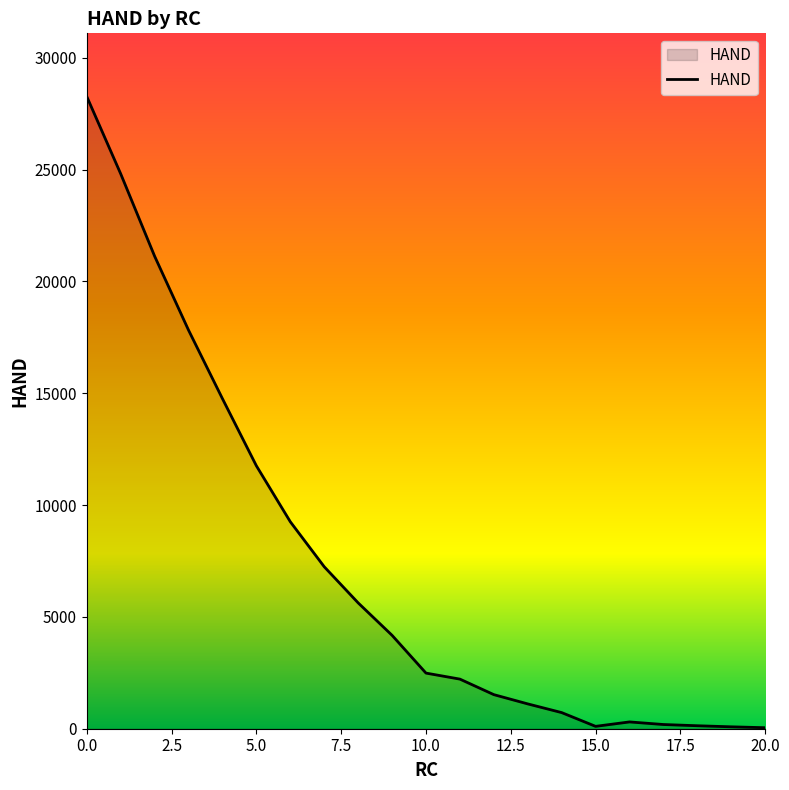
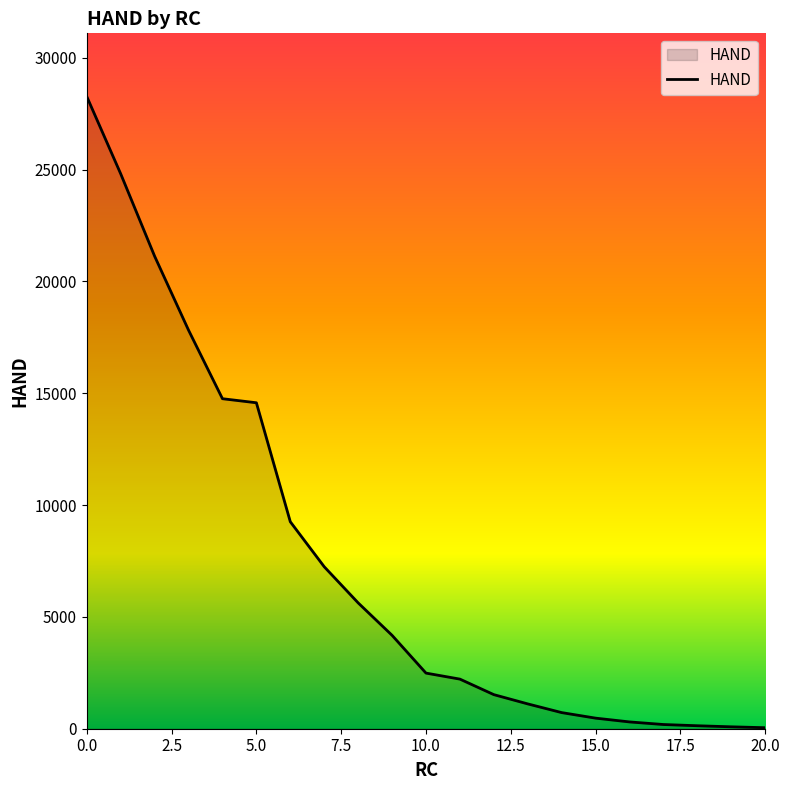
  {
    "0.0": 28300,
-   "5.0": 11800,
+   "5.0": 14600,
    "10.0": 2500,
-   "15.0": 100,
+   "15.0": 500,
    "20.0": 0
  }
